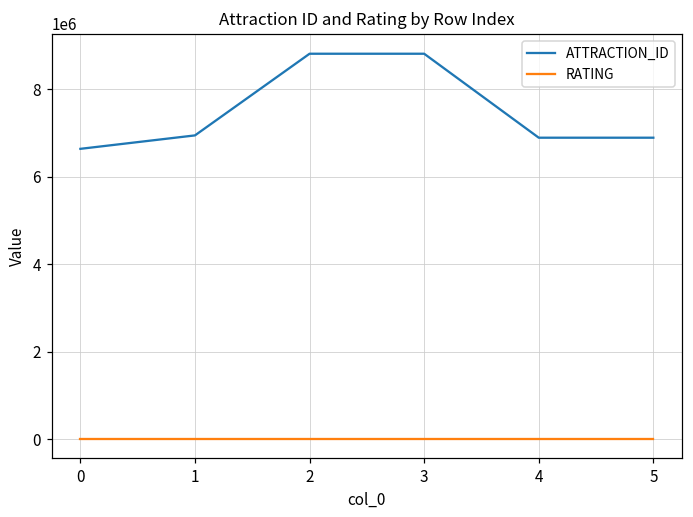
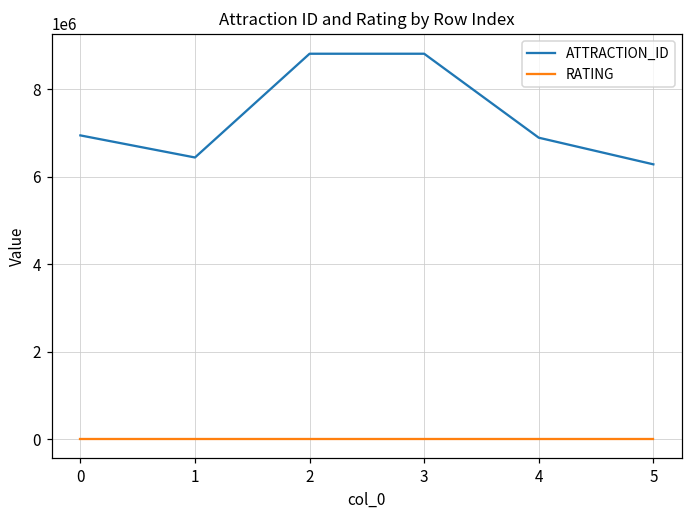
  {
    "ATTRACTION_ID": {
-     "0": 6600000,
-     "1": 6900000,
+     "0": 6900000,
+     "1": 6400000,
      "2": 8800000,
      "3": 8800000,
      "4": 6900000,
-     "5": 6900000
+     "5": 6300000
    },
    "RATING": {
      "0": 0,
      "1": 0,
      "2": 0,
      "3": 0,
      "4": 0,
      "5": 0
    }
  }
